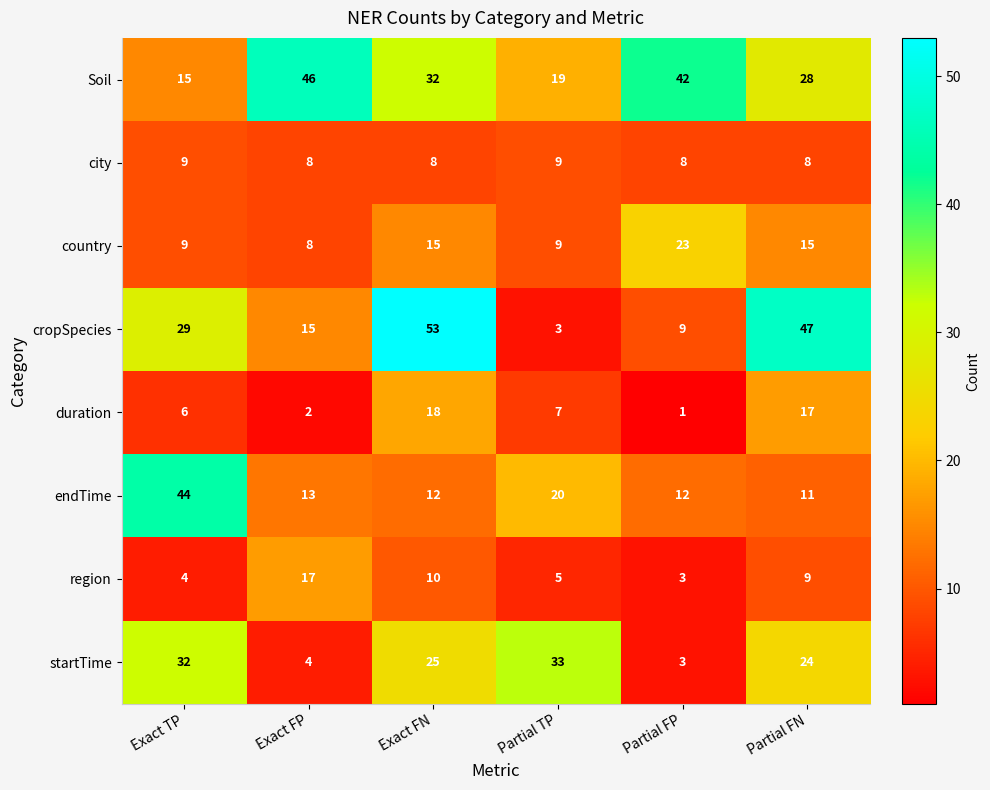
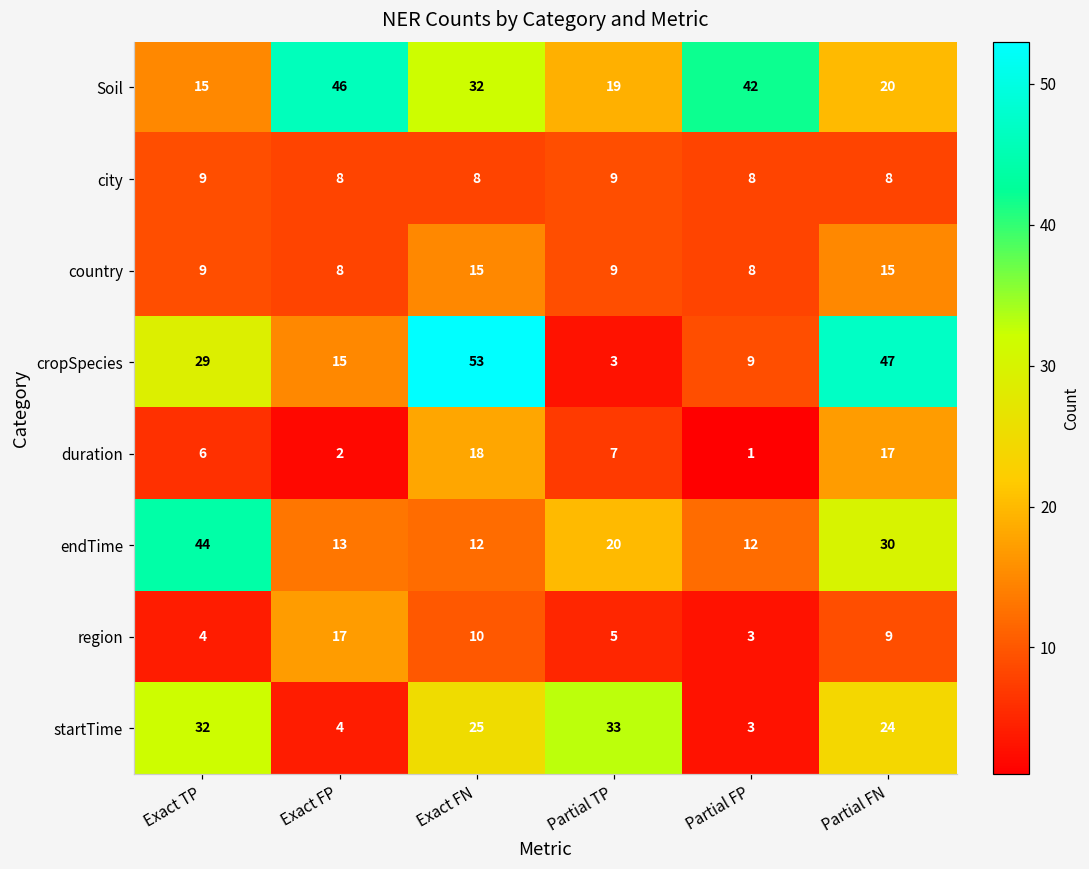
  {
    "Soil": {
      "Exact TP": 15,
      "Exact FP": 46,
      "Exact FN": 32,
      "Partial TP": 19,
      "Partial FP": 42,
-     "Partial FN": 28
+     "Partial FN": 20
    },
    "city": {
      "Exact TP": 9,
      "Exact FP": 8,
      "Exact FN": 8,
      "Partial TP": 9,
      "Partial FP": 8,
      "Partial FN": 8
    },
    "country": {
      "Exact TP": 9,
      "Exact FP": 8,
      "Exact FN": 15,
      "Partial TP": 9,
-     "Partial FP": 23,
+     "Partial FP": 8,
      "Partial FN": 15
    },
    "cropSpecies": {
      "Exact TP": 29,
      "Exact FP": 15,
      "Exact FN": 53,
      "Partial TP": 3,
      "Partial FP": 9,
      "Partial FN": 47
    },
    "duration": {
      "Exact TP": 6,
      "Exact FP": 2,
      "Exact FN": 18,
      "Partial TP": 7,
      "Partial FP": 1,
      "Partial FN": 17
    },
    "endTime": {
      "Exact TP": 44,
      "Exact FP": 13,
      "Exact FN": 12,
      "Partial TP": 20,
      "Partial FP": 12,
-     "Partial FN": 11
+     "Partial FN": 30
    },
    "region": {
      "Exact TP": 4,
      "Exact FP": 17,
      "Exact FN": 10,
      "Partial TP": 5,
      "Partial FP": 3,
      "Partial FN": 9
    },
    "startTime": {
      "Exact TP": 32,
      "Exact FP": 4,
      "Exact FN": 25,
      "Partial TP": 33,
      "Partial FP": 3,
      "Partial FN": 24
    }
  }
